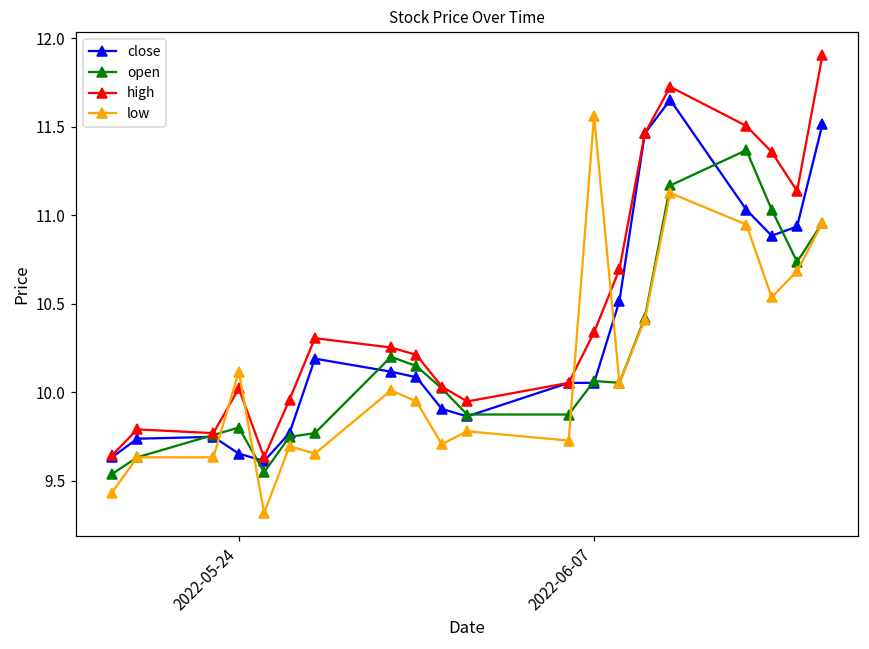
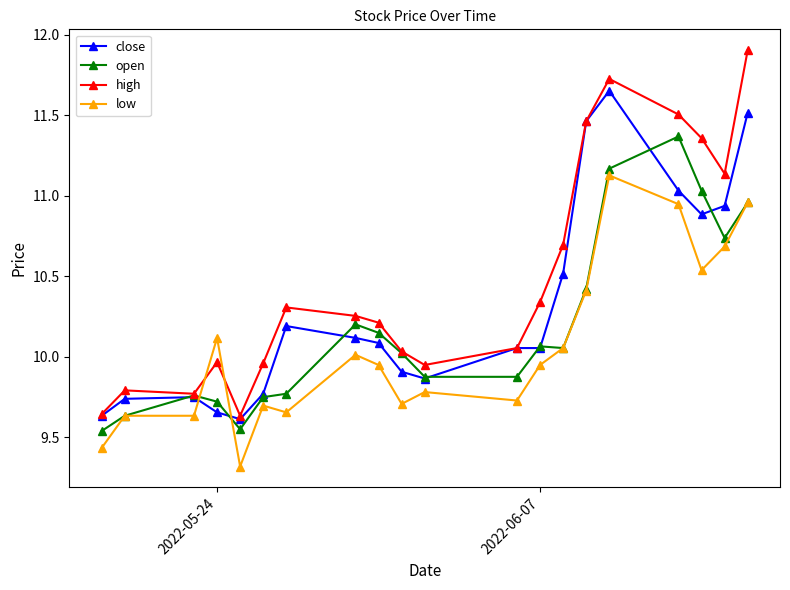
  {
    "close": {
      "2022-05-24": 9.65
    },
    "open": {
-     "2022-05-24": 9.80
+     "2022-05-24": 9.72
    },
    "high": {
-     "2022-05-24": 10.02,
+     "2022-05-24": 9.97,
      "2022-06-07": 10.34
    },
    "low": {
      "2022-05-24": 10.12,
-     "2022-06-07": 11.56
+     "2022-06-07": 9.95
    }
  }
